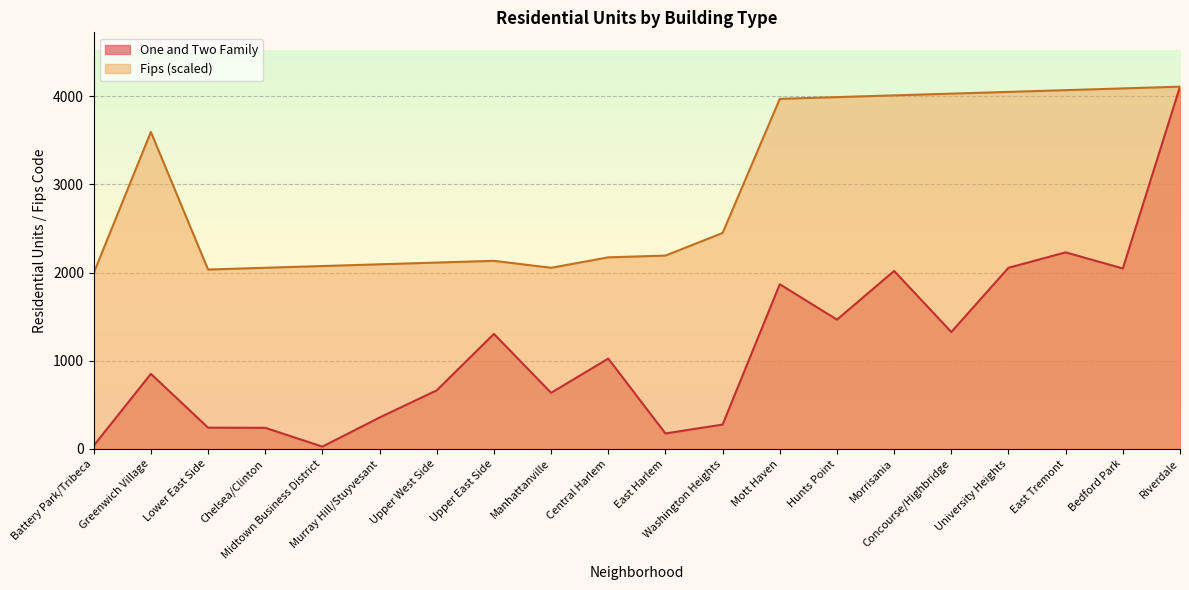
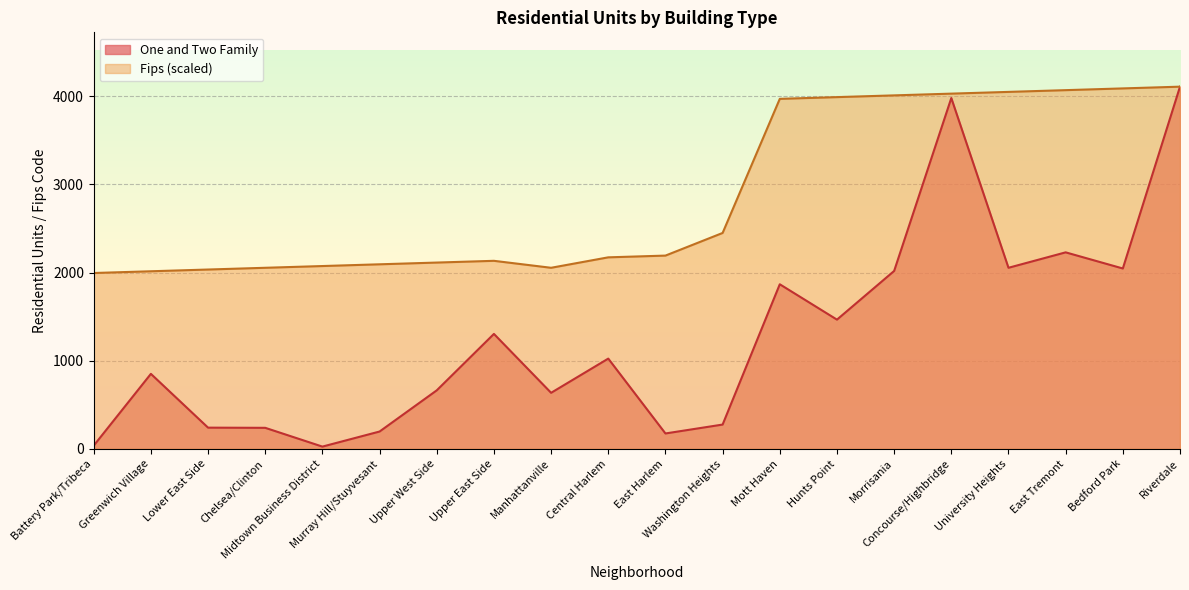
  {
    "One and Two Family": {
      "Battery Park/Tribeca": 0,
      "Greenwich Village": 900,
      "Lower East Side": 200,
      "Chelsea/Clinton": 200,
      "Midtown Business District": 0,
-     "Murray Hill/Stuyvesant": 400,
+     "Murray Hill/Stuyvesant": 200,
      "Upper West Side": 700,
      "Upper East Side": 1300,
      "Manhattanville": 600,
      "Central Harlem": 1000,
      "East Harlem": 200,
      "Washington Heights": 300,
      "Mott Haven": 1900,
      "Hunts Point": 1500,
      "Morrisania": 2000,
-     "Concourse/Highbridge": 1300,
+     "Concourse/Highbridge": 4000,
      "University Heights": 2100,
      "East Tremont": 2200,
      "Bedford Park": 2000
    },
    "Fips (scaled)": {
      "Battery Park/Tribeca": 2000,
-     "Greenwich Village": 3600,
+     "Greenwich Village": 2000,
      "Lower East Side": 2000,
      "Chelsea/Clinton": 2100,
      "Midtown Business District": 2100,
      "Murray Hill/Stuyvesant": 2100,
      "Upper West Side": 2100,
      "Upper East Side": 2100,
      "Manhattanville": 2100,
      "Central Harlem": 2200,
      "East Harlem": 2200,
      "Washington Heights": 2400,
      "Mott Haven": 4000,
      "Hunts Point": 4000,
      "Morrisania": 4000,
      "Concourse/Highbridge": 4000,
      "University Heights": 4000,
      "East Tremont": 4100,
      "Bedford Park": 4100
    }
  }
